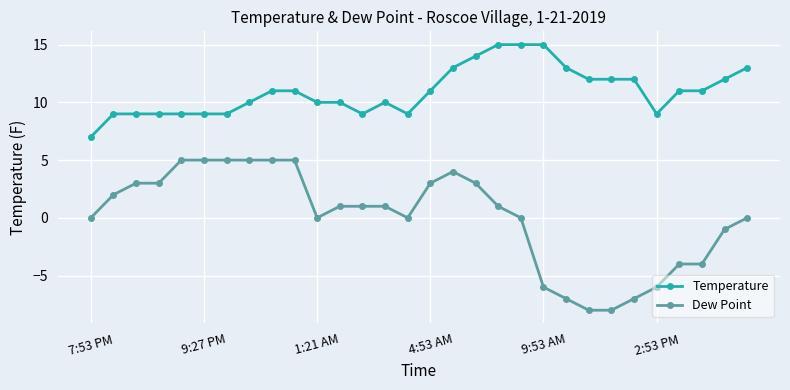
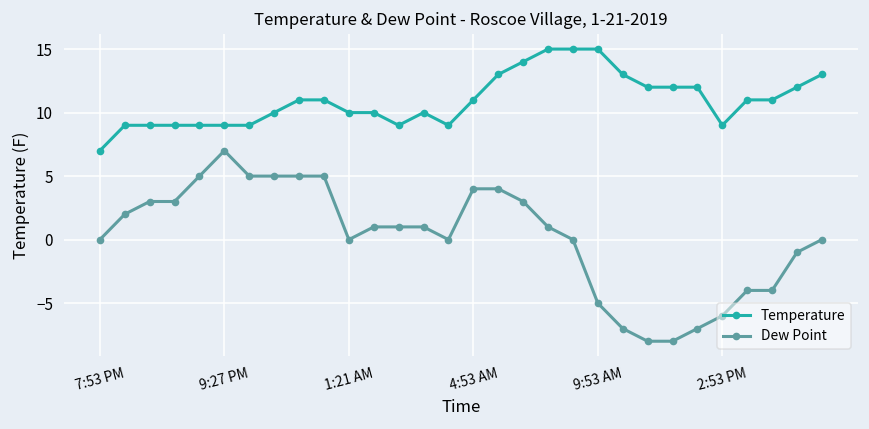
  {
    "Temperature": {
      "7:53 PM": 7,
      "9:27 PM": 9,
      "1:21 AM": 10,
      "4:53 AM": 11,
      "9:53 AM": 15,
      "2:53 PM": 9
    },
    "Dew Point": {
      "7:53 PM": 0,
-     "9:27 PM": 5,
+     "9:27 PM": 7,
      "1:21 AM": 0,
-     "4:53 AM": 3,
-     "9:53 AM": -6
+     "4:53 AM": 4,
+     "9:53 AM": -5
    }
  }
